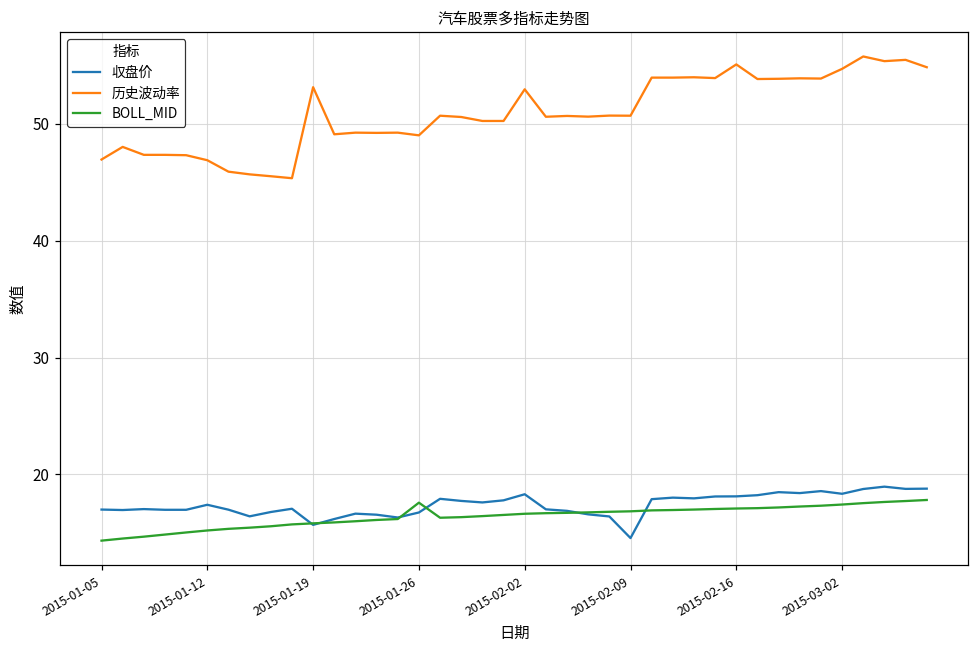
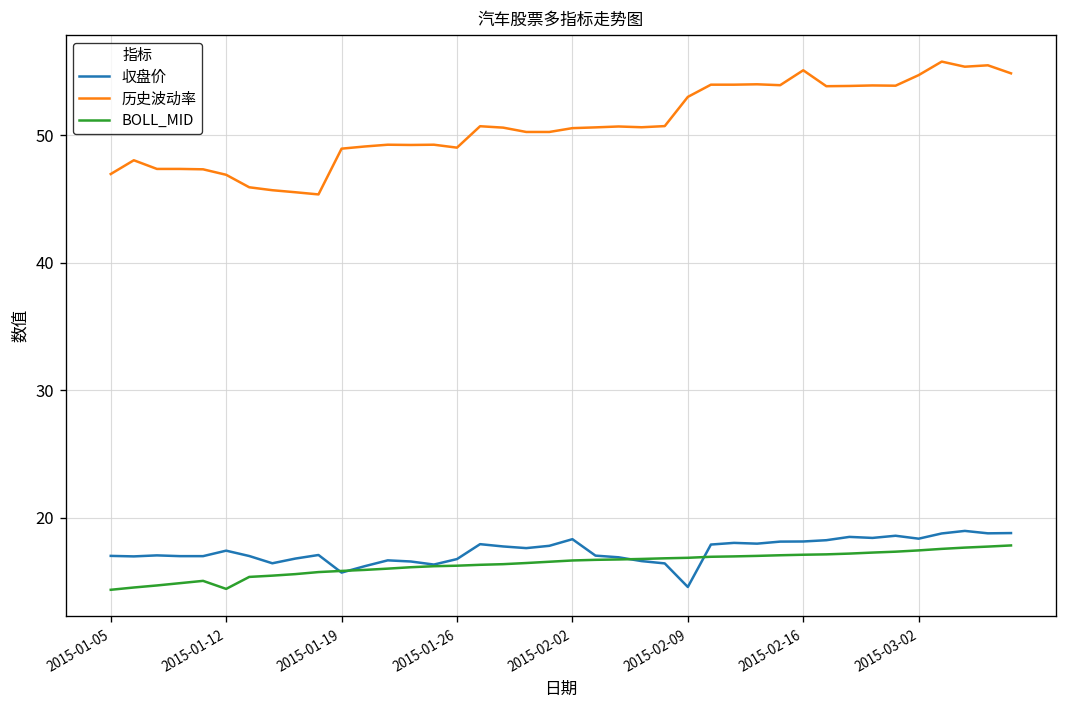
  {
    "収盘价": {
      "2015-01-05": 17.0,
      "2015-01-12": 17.4,
      "2015-01-26": 16.7,
      "2015-02-02": 18.3,
      "2015-02-09": 14.6,
      "2015-02-16": 18.1,
      "2015-03-02": 18.3
    },
    "历史波动率": {
      "2015-01-05": 47.0,
      "2015-01-12": 46.9,
-     "2015-01-19": 53.1,
+     "2015-01-19": 48.9,
      "2015-01-26": 49.0,
-     "2015-02-02": 53.0,
-     "2015-02-09": 50.7,
+     "2015-02-02": 50.6,
+     "2015-02-09": 53.0,
      "2015-02-16": 55.1,
      "2015-03-02": 54.7
    },
    "BOLL_MID": {
      "2015-01-05": 14.3,
-     "2015-01-12": 15.2,
-     "2015-01-26": 17.6,
+     "2015-01-12": 14.4,
+     "2015-01-26": 16.2,
      "2015-02-02": 16.6,
      "2015-02-09": 16.8,
      "2015-02-16": 17.1,
      "2015-03-02": 17.4
    }
  }
